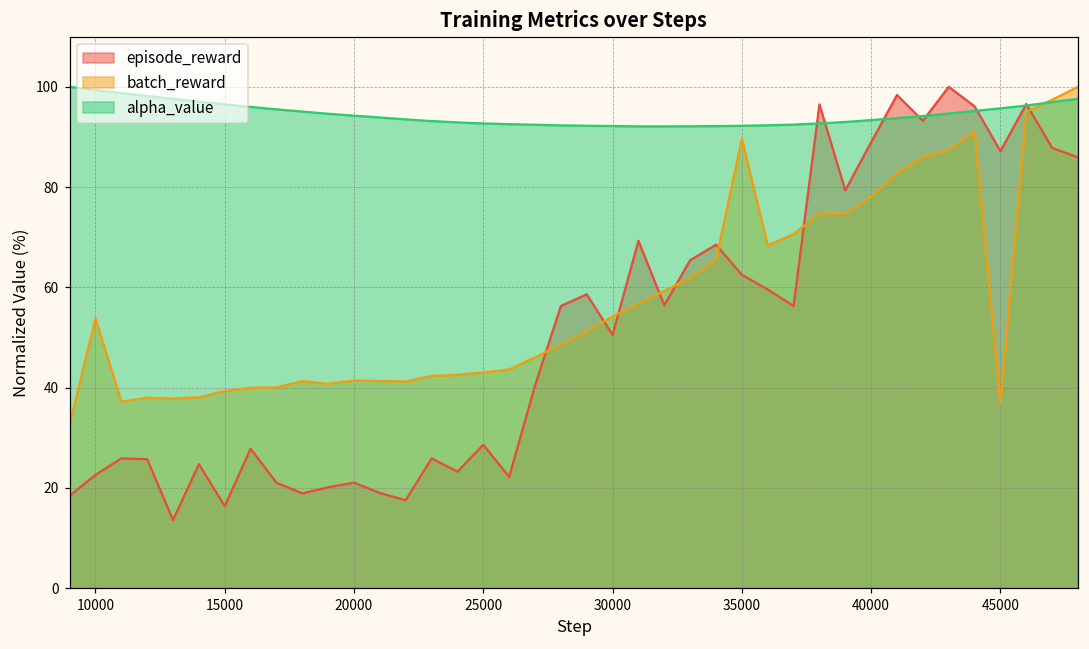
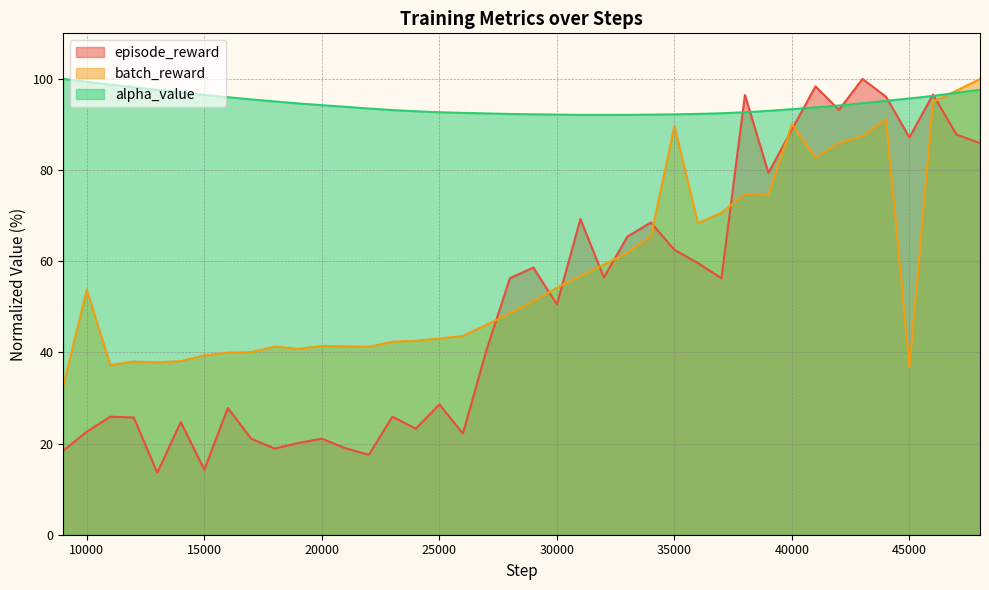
  {
    "episode_reward": {
      "10000": 23,
-     "15000": 16,
+     "15000": 14,
      "20000": 21,
      "25000": 29,
      "30000": 51,
      "35000": 63,
      "40000": 89,
      "45000": 87
    },
    "batch_reward": {
      "10000": 54,
      "15000": 39,
      "20000": 41,
      "25000": 43,
      "30000": 54,
      "35000": 90,
-     "40000": 78,
+     "40000": 90,
      "45000": 37
    },
    "alpha_value": {
      "20000": 94,
      "25000": 93,
      "30000": 92,
      "35000": 92,
      "40000": 93,
      "45000": 96
    }
  }
